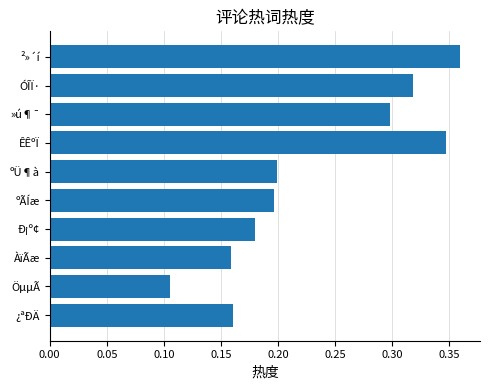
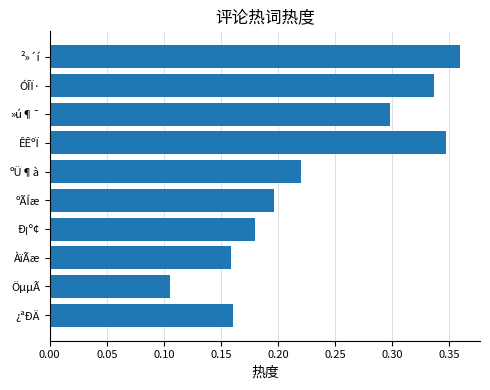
  {
    "²»´í": 0.359,
-   "ÓÎÏ·": 0.318,
+   "ÓÎÏ·": 0.336,
    "»ú¶¯": 0.298,
    "ÊÊºÏ": 0.347,
-   "ºÜ¶à": 0.199,
+   "ºÜ¶à": 0.220,
    "ºÃÍæ": 0.196,
    "Ð¡º¢": 0.179,
    "ÀïÃæ": 0.159,
    "ÖµµÃ": 0.105,
    "¿ªÐÄ": 0.161
  }
